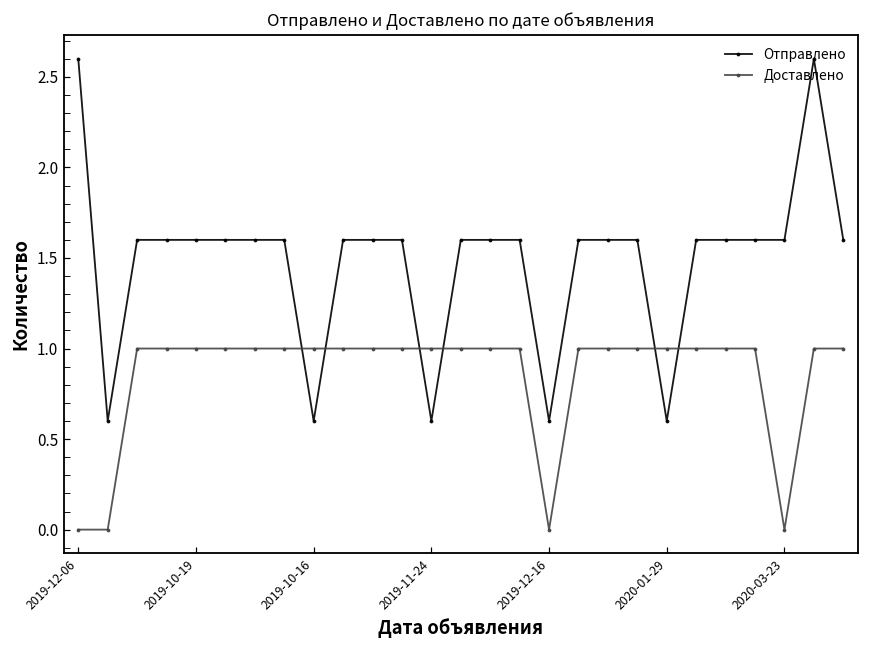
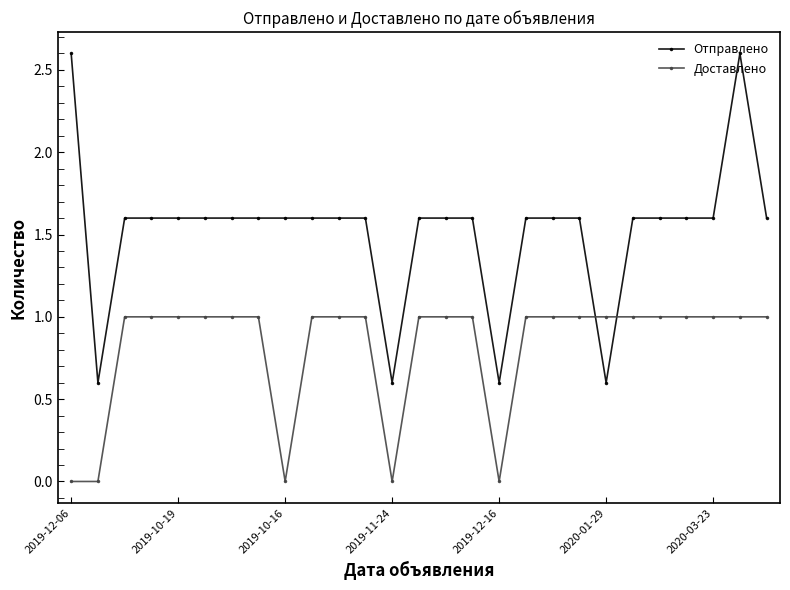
  {
    "Отправлено": {
      "2019-12-06": 2.60,
-     "2019-10-16": 0.60,
+     "2019-10-16": 1.60,
      "2019-11-24": 0.60,
      "2019-12-16": 0.60,
      "2020-01-29": 0.60,
      "2020-03-23": 1.60
    },
    "Доставлено": {
      "2019-12-06": 0,
-     "2019-10-16": 1,
-     "2019-11-24": 1,
+     "2019-10-16": 0,
+     "2019-11-24": 0,
      "2019-12-16": 0,
      "2020-01-29": 1,
-     "2020-03-23": 0
+     "2020-03-23": 1
    }
  }
